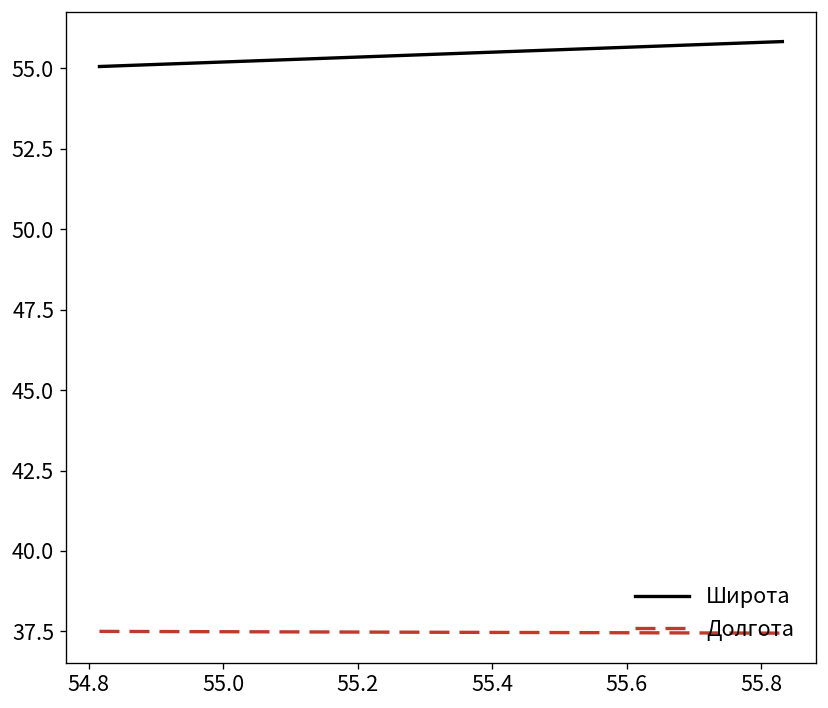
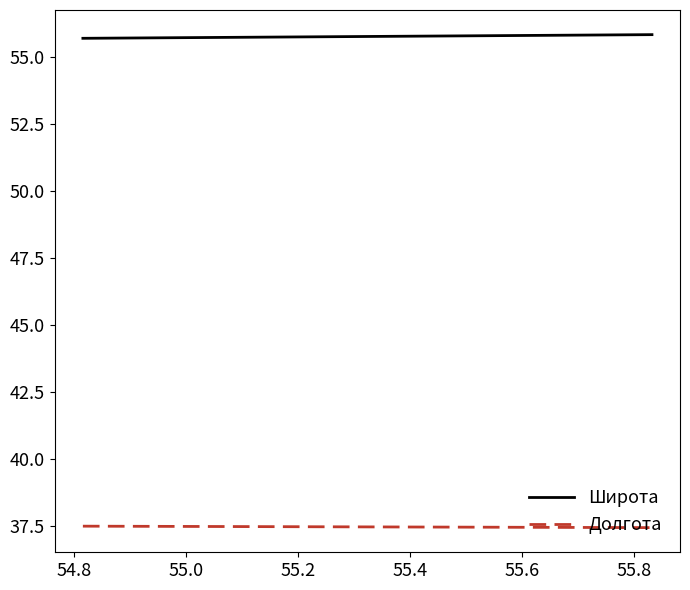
  {
    "Широта": {
-     "54.8": 55.1
+     "54.8": 55.7
    },
    "Долгота": {
      "54.8": 37.5
    }
  }
